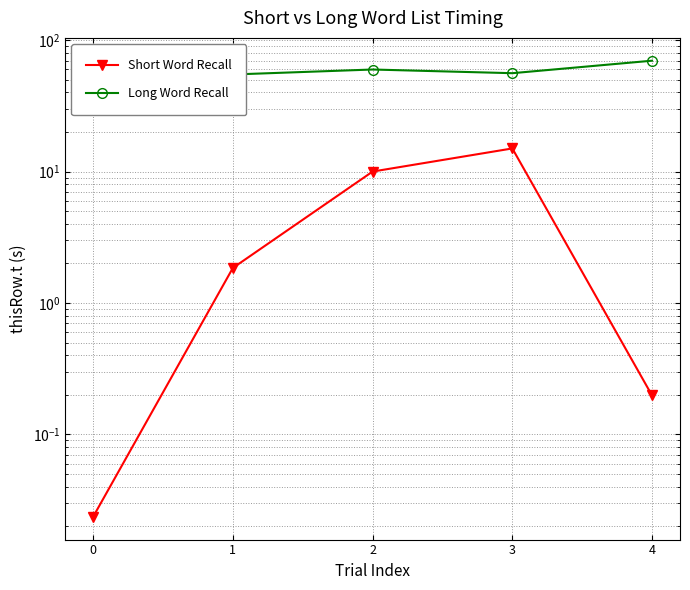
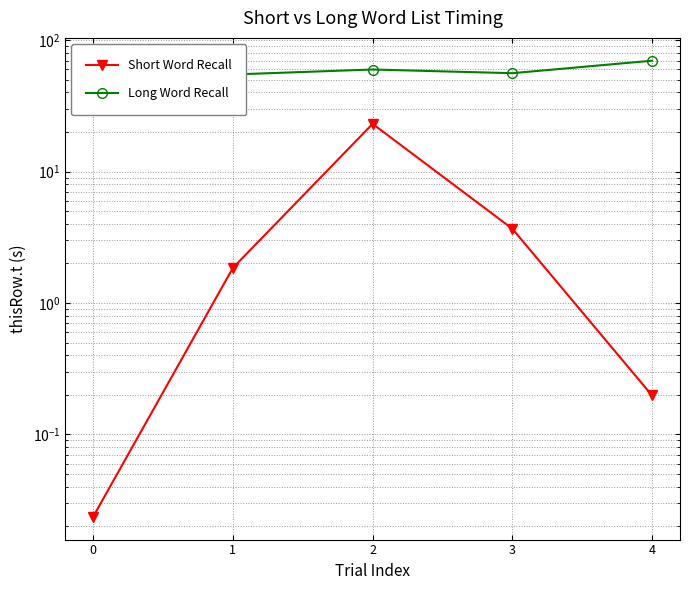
  {
    "Short Word Recall": {
      "0": 0.024,
      "1": 1.8,
-     "2": 10,
-     "3": 15,
+     "2": 23,
+     "3": 3.7,
      "4": 0.2
    },
    "Long Word Recall": {
      "2": 60,
      "3": 56,
      "4": 70
    }
  }
